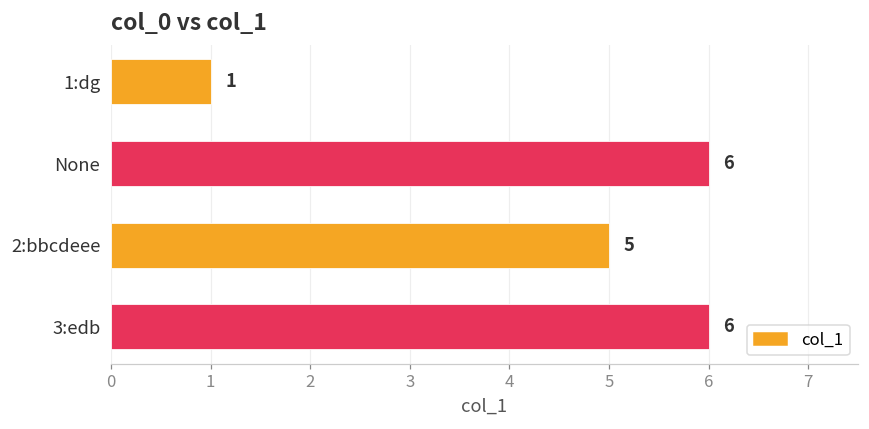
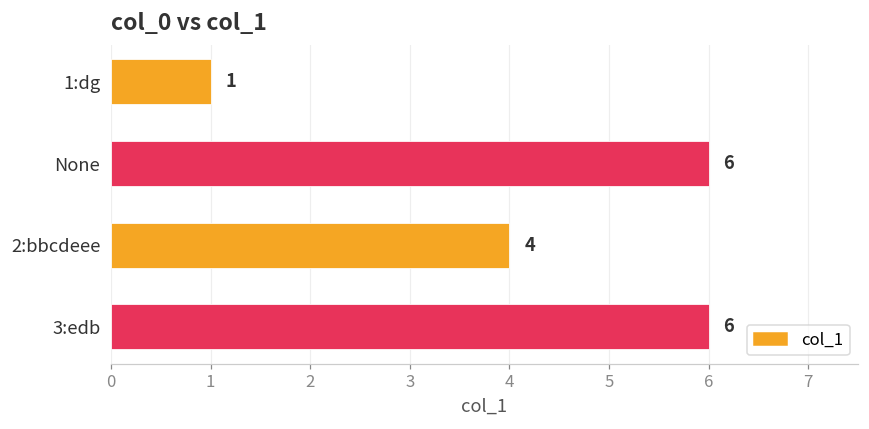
  {
    "1:dg": 1,
    "None": 6,
-   "2:bbcdeee": 5,
+   "2:bbcdeee": 4,
    "3:edb": 6
  }
